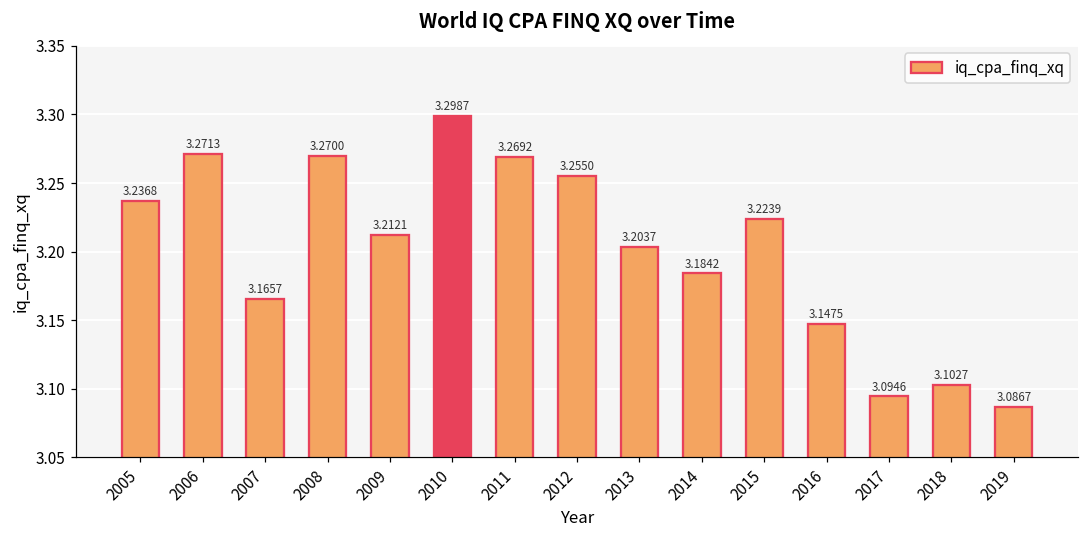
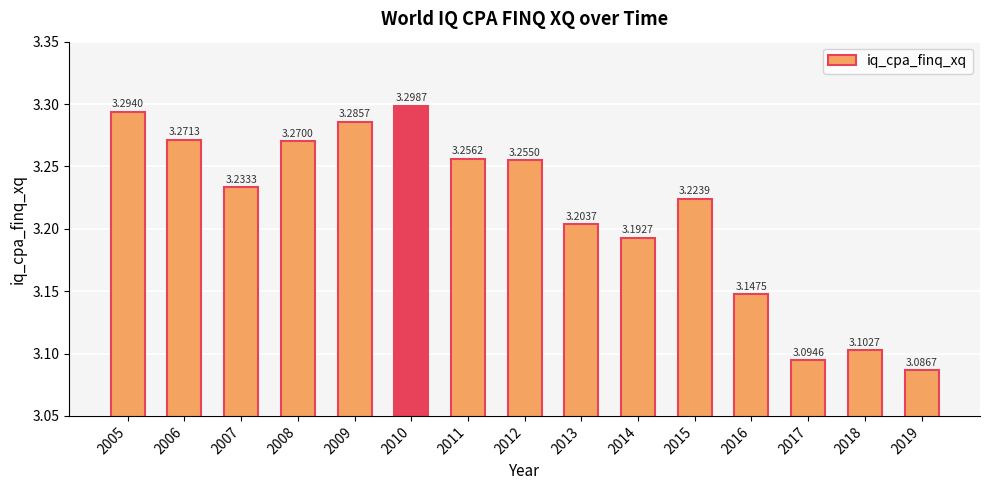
  {
-   "2005": 3.2368,
+   "2005": 3.2940,
    "2006": 3.2713,
-   "2007": 3.1657,
+   "2007": 3.2333,
    "2008": 3.2700,
-   "2009": 3.2121,
+   "2009": 3.2857,
    "2010": 3.2987,
-   "2011": 3.2692,
+   "2011": 3.2562,
    "2012": 3.2550,
    "2013": 3.2037,
-   "2014": 3.1842,
+   "2014": 3.1927,
    "2015": 3.2239,
    "2016": 3.1475,
    "2017": 3.0946,
    "2018": 3.1027,
    "2019": 3.0867
  }
